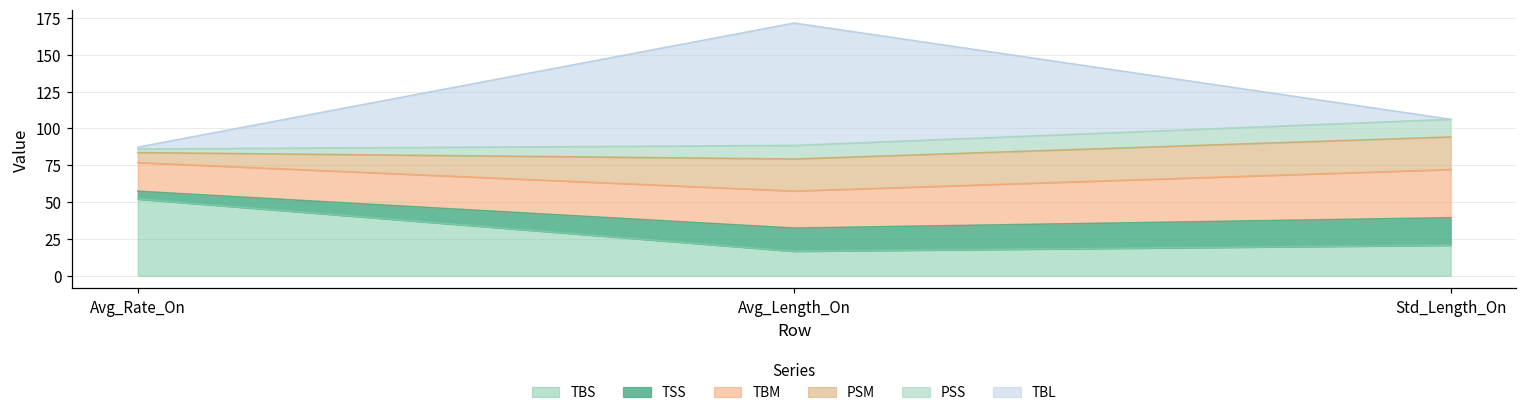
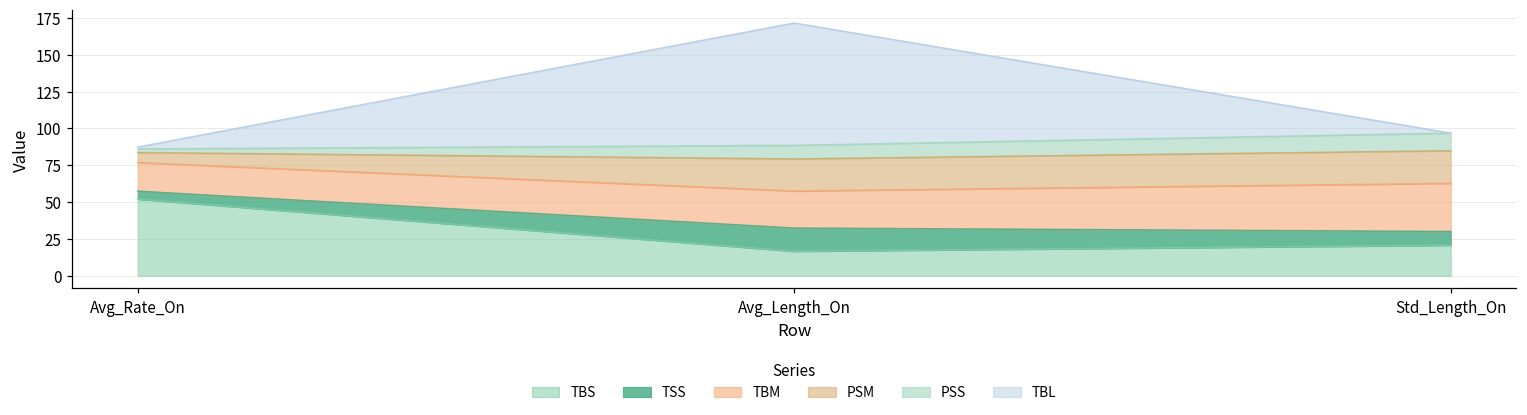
  {
    "TSS": {
      "Avg_Rate_On": 5,
      "Avg_Length_On": 16,
-     "Std_Length_On": 19
+     "Std_Length_On": 9
    }
  }
